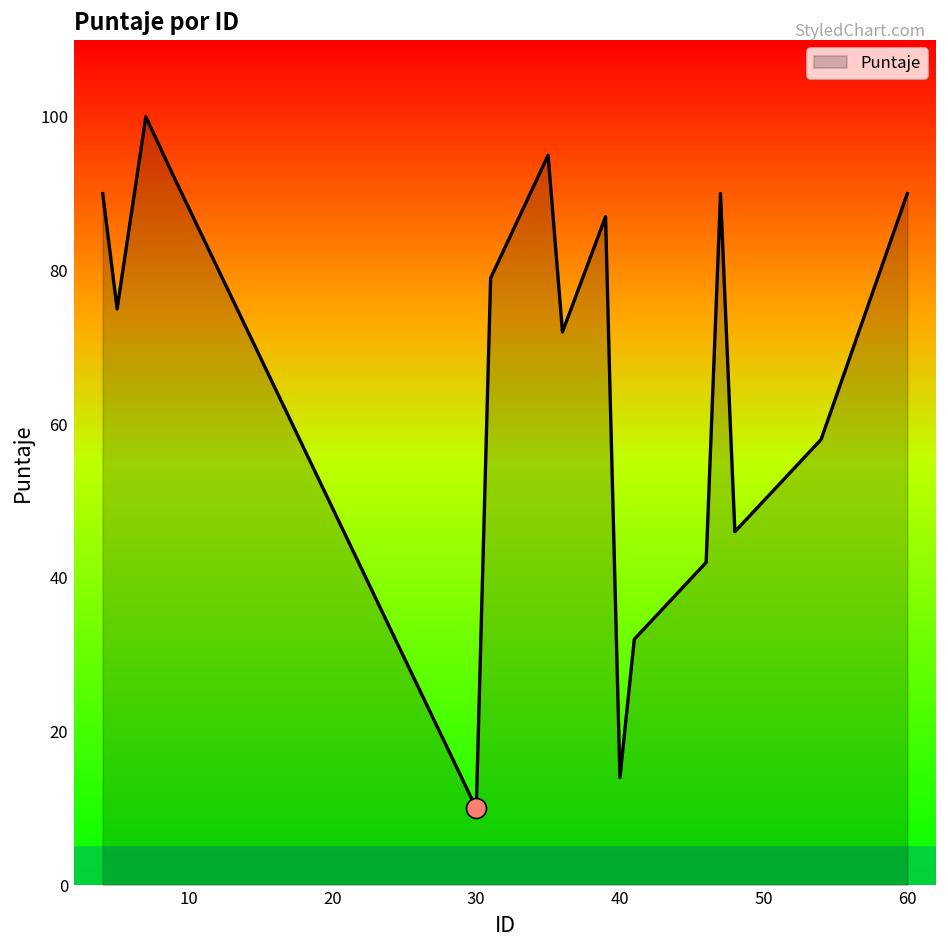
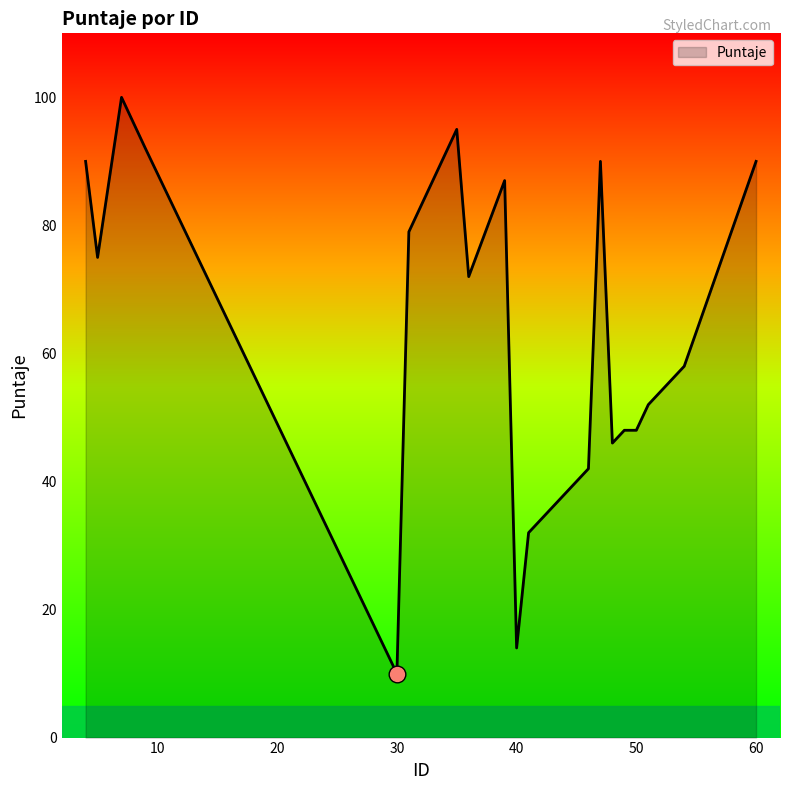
  {
    "Puntaje": {
      "40": 14,
-     "50": 50,
+     "50": 48,
      "60": 90
    }
  }
